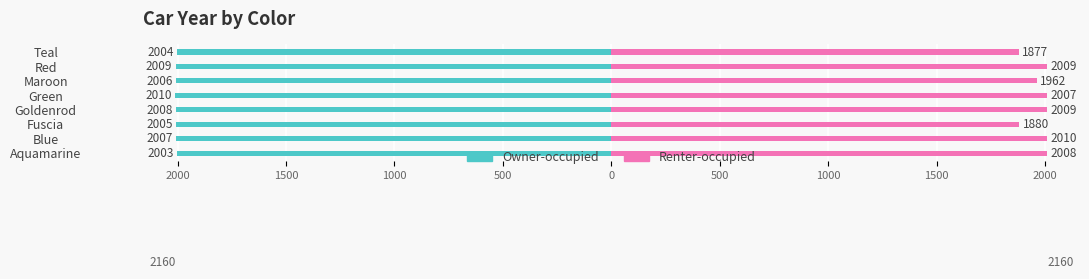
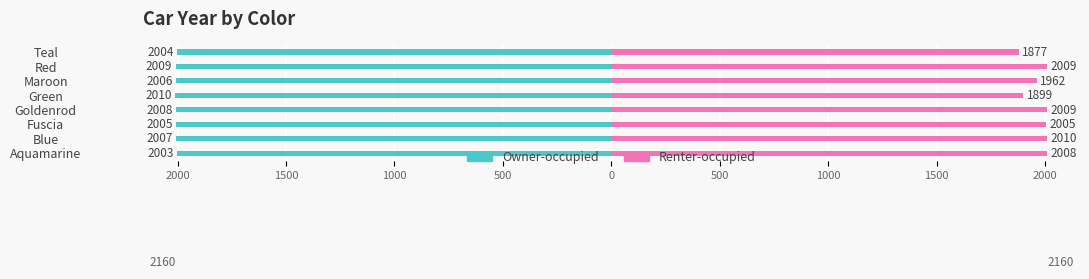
  {
    "Renter-occupied": {
      "Teal": 1877,
      "Red": 2009,
      "Maroon": 1962,
-     "Green": 2007,
+     "Green": 1899,
      "Goldenrod": 2009,
-     "Fuscia": 1880,
+     "Fuscia": 2005,
      "Blue": 2010,
      "Aquamarine": 2008
    }
  }
